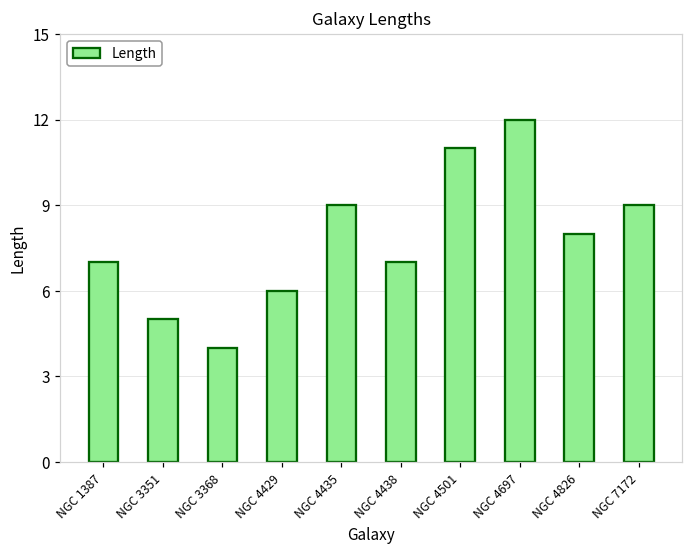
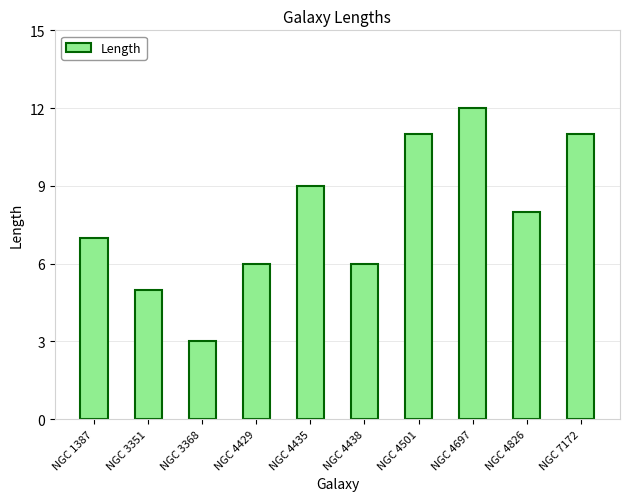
  {
    "NGC 1387": 7,
    "NGC 3351": 5,
-   "NGC 3368": 4,
+   "NGC 3368": 3,
    "NGC 4429": 6,
    "NGC 4435": 9,
-   "NGC 4438": 7,
+   "NGC 4438": 6,
    "NGC 4501": 11,
    "NGC 4697": 12,
    "NGC 4826": 8,
-   "NGC 7172": 9
+   "NGC 7172": 11
  }
